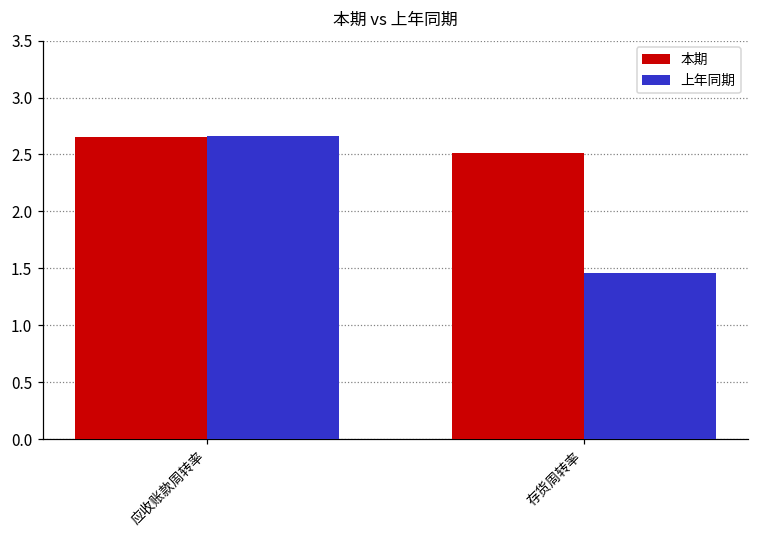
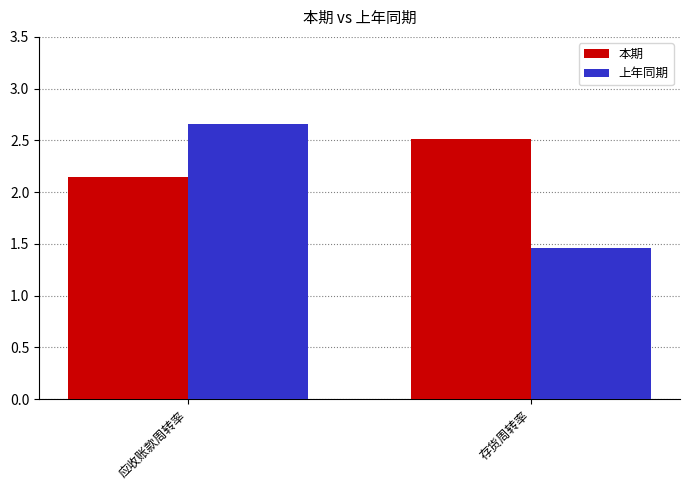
  {
    "本期": {
-     "应收账款周转率": 2.65,
+     "应收账款周转率": 2.15,
      "存货周转率": 2.51
    },
    "上年同期": {
      "应收账款周转率": 2.66,
      "存货周转率": 1.46
    }
  }
